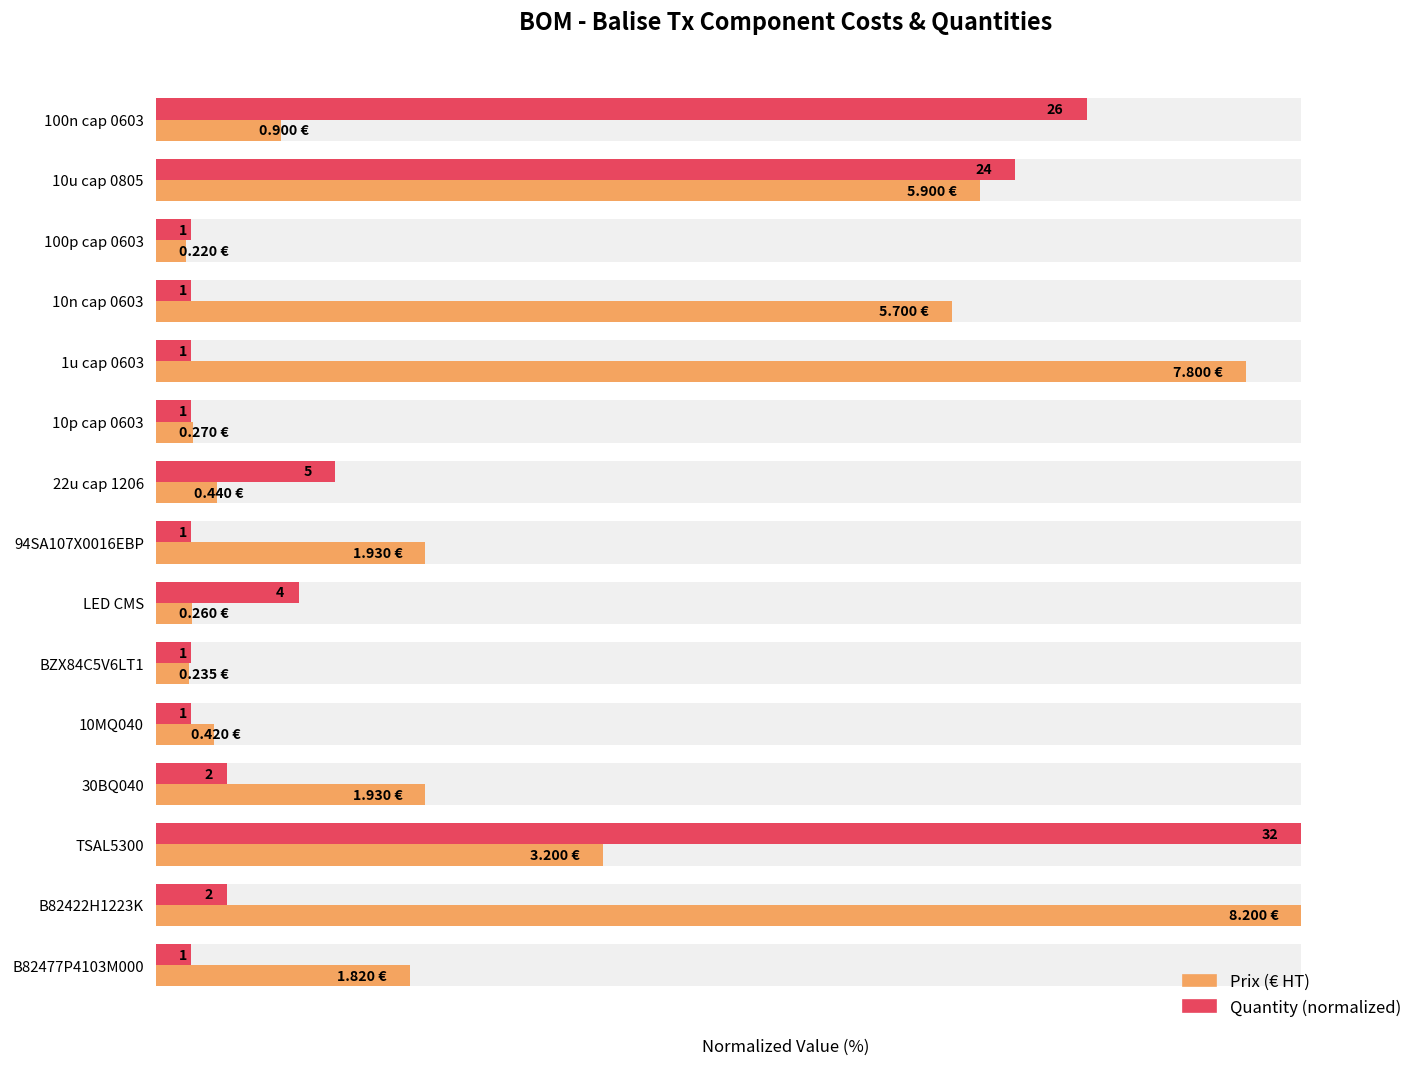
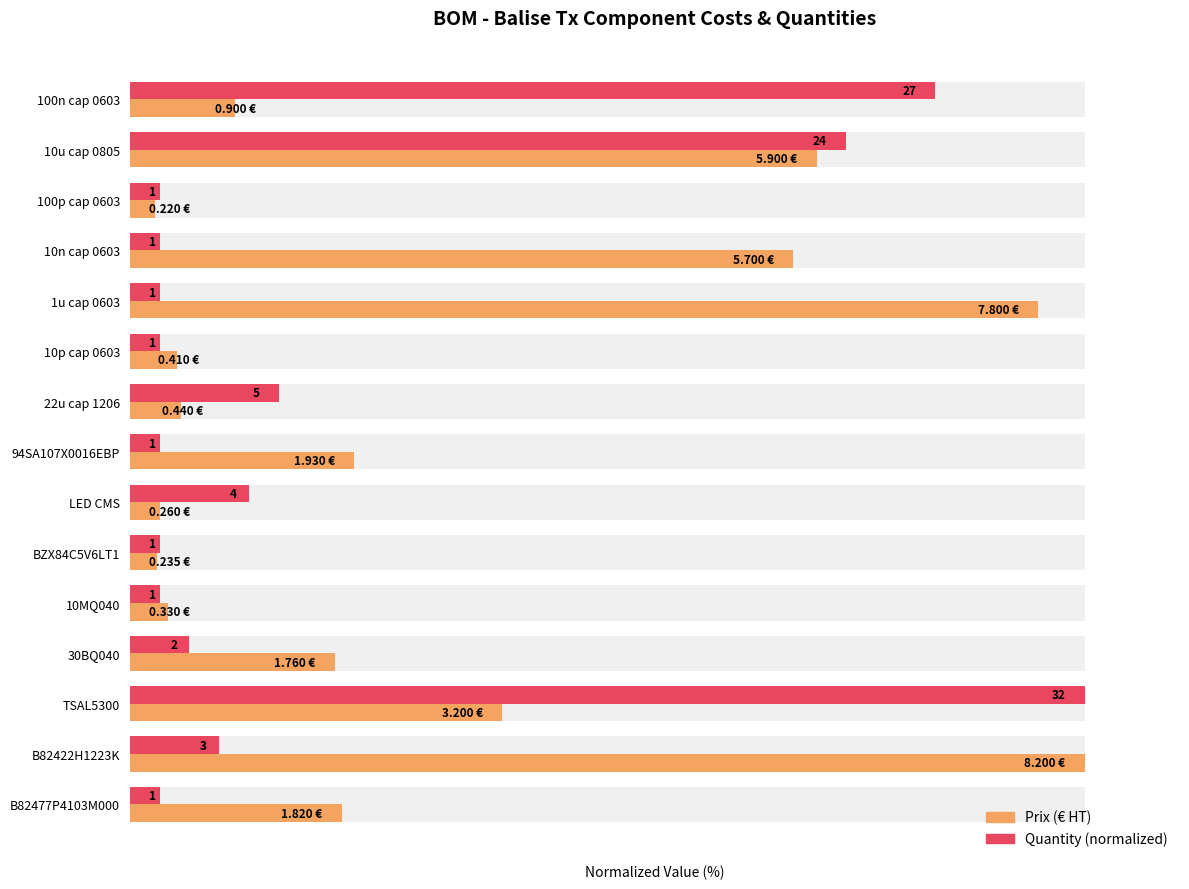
  {
    "Prix (€ HT)": {
-     "10p cap 0603": 0.270,
-     "10MQ040": 0.420,
-     "30BQ040": 1.930
+     "10p cap 0603": 0.410,
+     "10MQ040": 0.330,
+     "30BQ040": 1.760
    },
    "Quantity (normalized)": {
-     "100n cap 0603": 26,
-     "B82422H1223K": 2
+     "100n cap 0603": 27,
+     "B82422H1223K": 3
    }
  }
